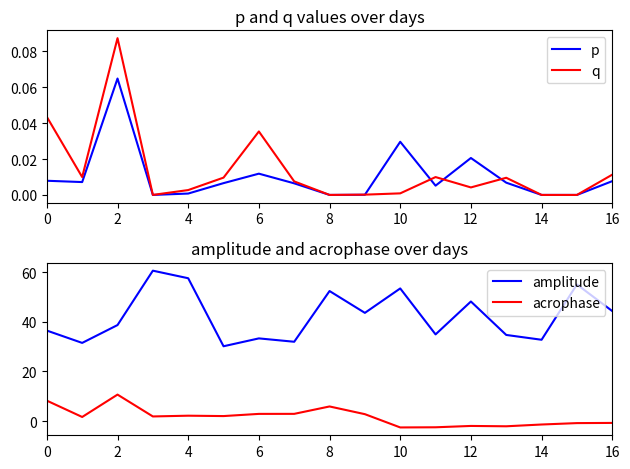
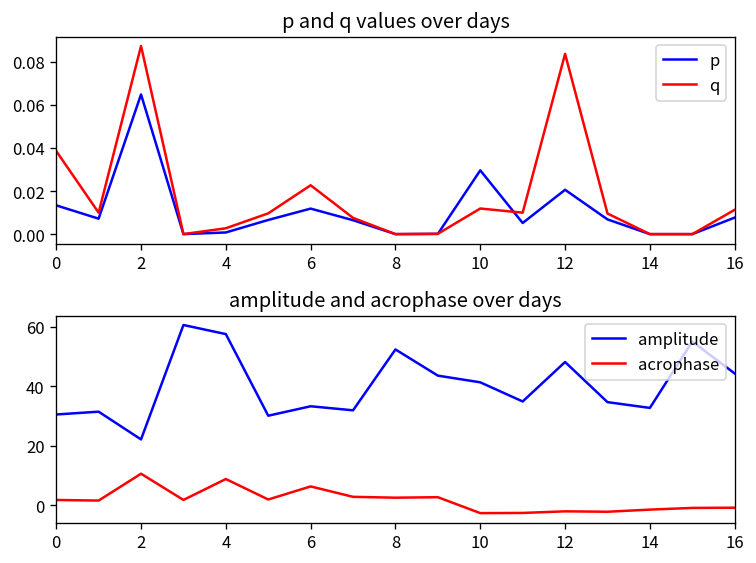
  {
    "p and q values over days": {
      "p": {
-       "0": 0.008,
+       "0": 0.013,
        "2": 0.065,
        "4": 0.001,
        "6": 0.012,
        "10": 0.030,
        "12": 0.021,
        "16": 0.008
      },
      "q": {
-       "0": 0.043,
+       "0": 0.039,
        "2": 0.087,
        "4": 0.003,
-       "6": 0.035,
-       "10": 0.001,
-       "12": 0.004,
+       "6": 0.023,
+       "10": 0.012,
+       "12": 0.084,
        "16": 0.011
      }
    },
    "amplitude and acrophase over days": {
      "amplitude": {
-       "0": 36,
-       "2": 39,
+       "0": 31,
+       "2": 22,
        "4": 58,
        "6": 33,
        "8": 52,
-       "10": 53,
+       "10": 41,
        "12": 48,
        "14": 33,
        "16": 44
      },
      "acrophase": {
-       "0": 8,
+       "0": 2,
        "2": 11,
-       "4": 2,
-       "6": 3,
-       "8": 6,
+       "4": 9,
+       "6": 6,
+       "8": 3,
        "10": -3,
        "12": -2,
        "14": -1,
        "16": -1
      }
    }
  }
